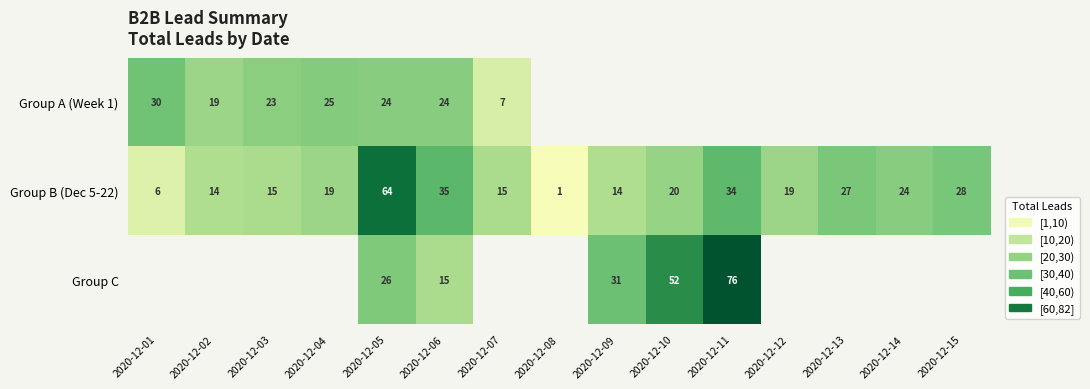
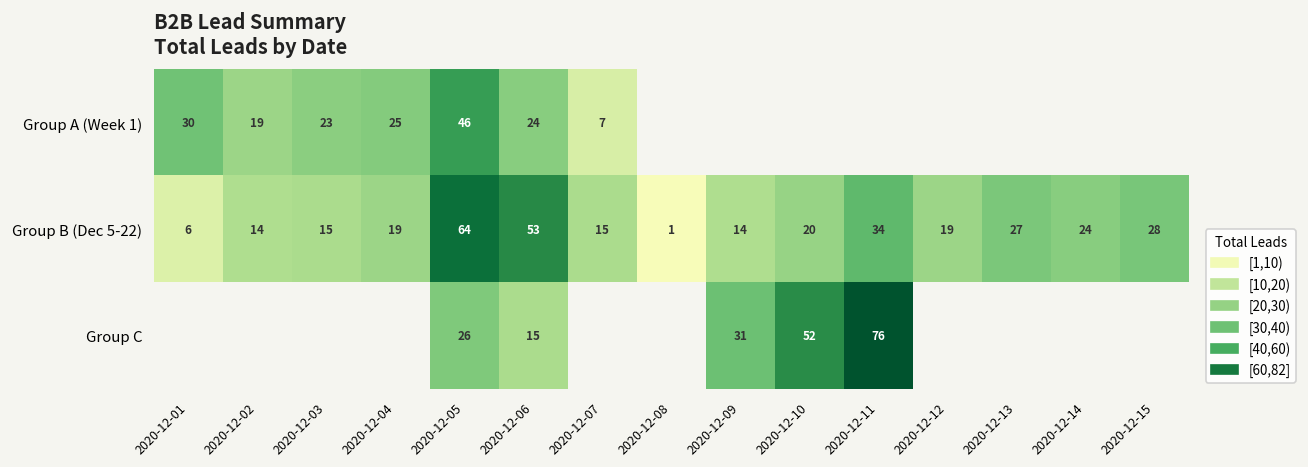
  {
    "Group A (Week 1)": {
      "2020-12-01": 30,
      "2020-12-02": 19,
      "2020-12-03": 23,
      "2020-12-04": 25,
-     "2020-12-05": 24,
+     "2020-12-05": 46,
      "2020-12-06": 24,
      "2020-12-07": 7
    },
    "Group B (Dec 5-22)": {
      "2020-12-01": 6,
      "2020-12-02": 14,
      "2020-12-03": 15,
      "2020-12-04": 19,
      "2020-12-05": 64,
-     "2020-12-06": 35,
+     "2020-12-06": 53,
      "2020-12-07": 15,
      "2020-12-08": 1,
      "2020-12-09": 14,
      "2020-12-10": 20,
      "2020-12-11": 34,
      "2020-12-12": 19,
      "2020-12-13": 27,
      "2020-12-14": 24,
      "2020-12-15": 28
    },
    "Group C": {
      "2020-12-05": 26,
      "2020-12-06": 15,
      "2020-12-09": 31,
      "2020-12-10": 52,
      "2020-12-11": 76
    }
  }
